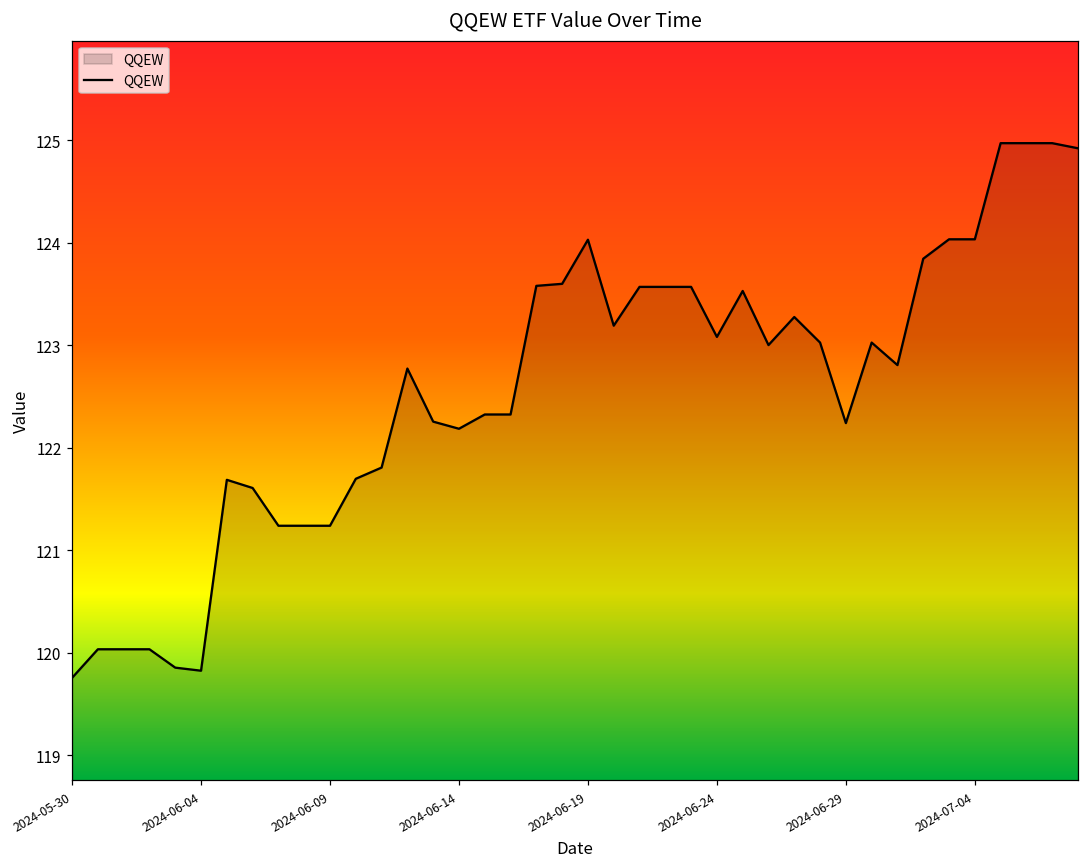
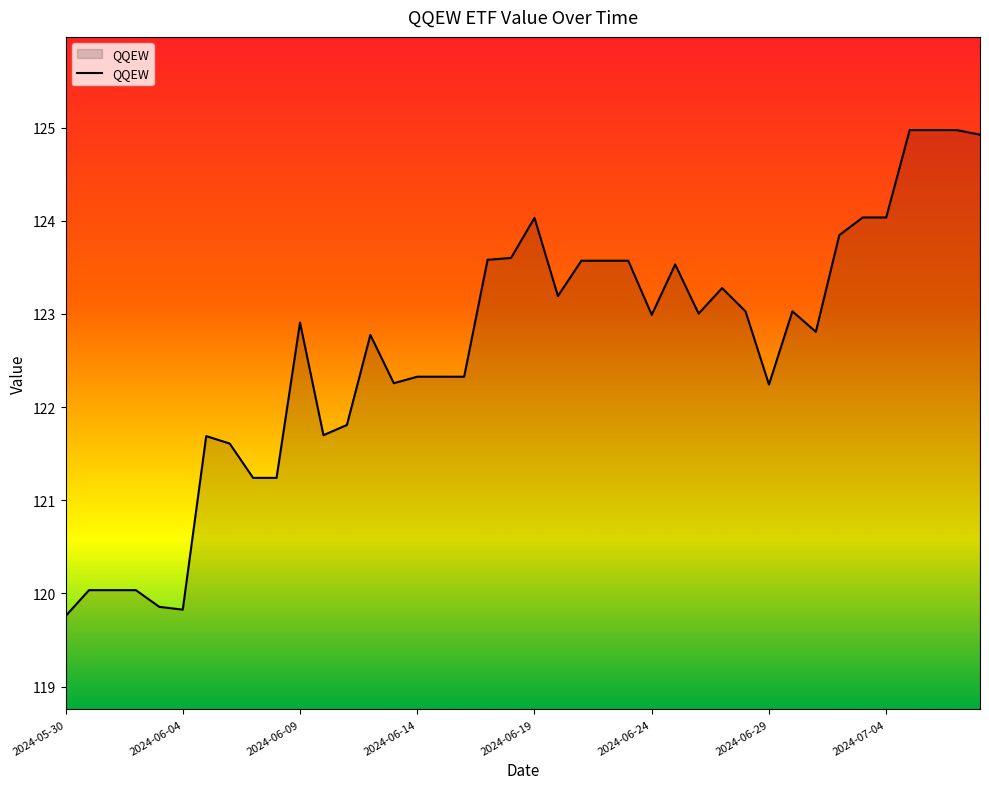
  {
    "2024-05-30": 119.8,
    "2024-06-04": 119.8,
-   "2024-06-09": 121.2,
-   "2024-06-14": 122.2,
+   "2024-06-09": 122.9,
+   "2024-06-14": 122.3,
    "2024-06-19": 124.0,
-   "2024-06-24": 123.1,
+   "2024-06-24": 123.0,
    "2024-06-29": 122.2,
    "2024-07-04": 124.0
  }
